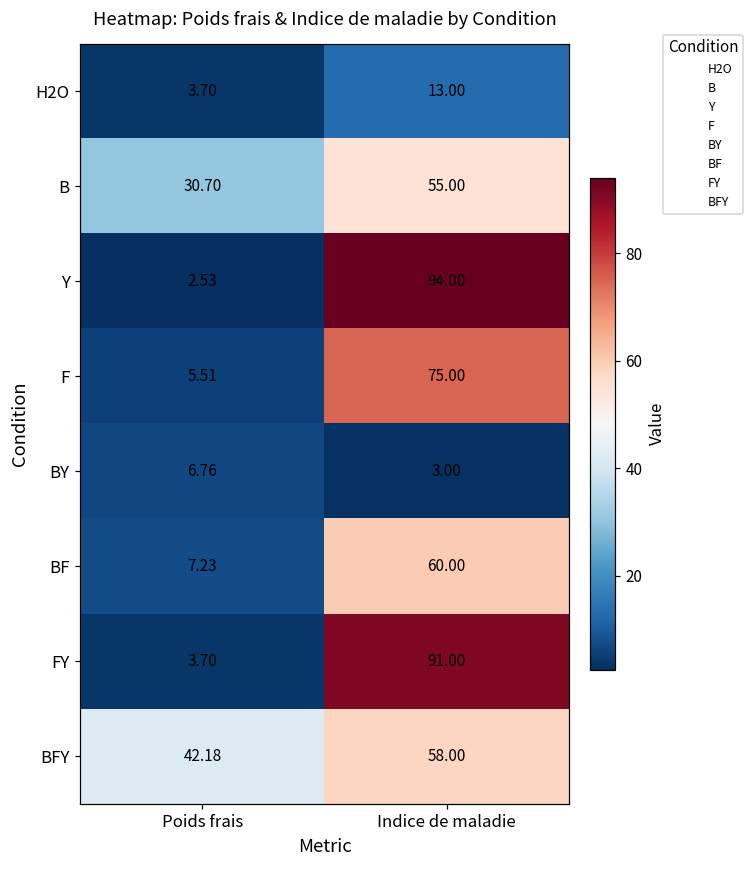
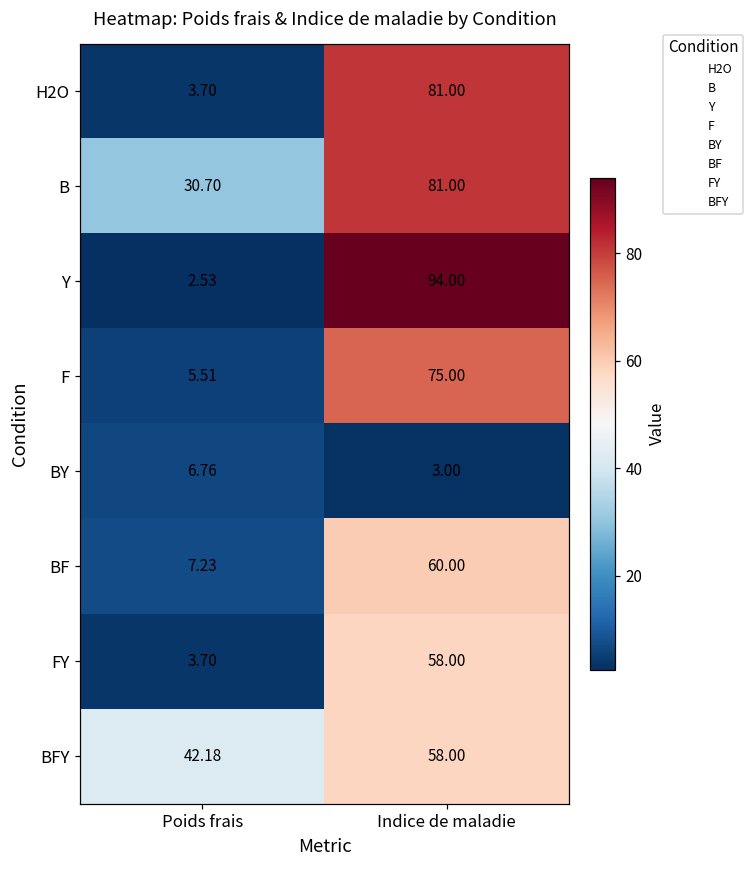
  {
    "H2O": {
      "Poids frais": 3.70,
-     "Indice de maladie": 13.00
+     "Indice de maladie": 81.00
    },
    "B": {
      "Poids frais": 30.70,
-     "Indice de maladie": 55.00
+     "Indice de maladie": 81.00
    },
    "Y": {
      "Poids frais": 2.53,
      "Indice de maladie": 94.00
    },
    "F": {
      "Poids frais": 5.51,
      "Indice de maladie": 75.00
    },
    "BY": {
      "Poids frais": 6.76,
      "Indice de maladie": 3.00
    },
    "BF": {
      "Poids frais": 7.23,
      "Indice de maladie": 60.00
    },
    "FY": {
      "Poids frais": 3.70,
-     "Indice de maladie": 91.00
+     "Indice de maladie": 58.00
    },
    "BFY": {
      "Poids frais": 42.18,
      "Indice de maladie": 58.00
    }
  }
